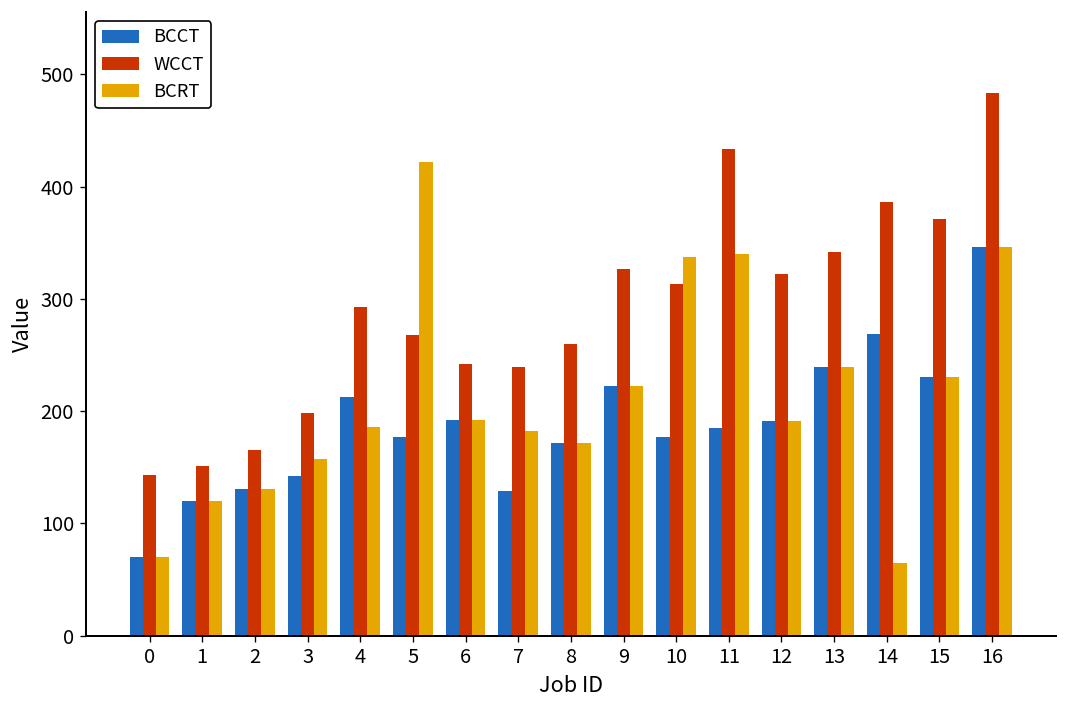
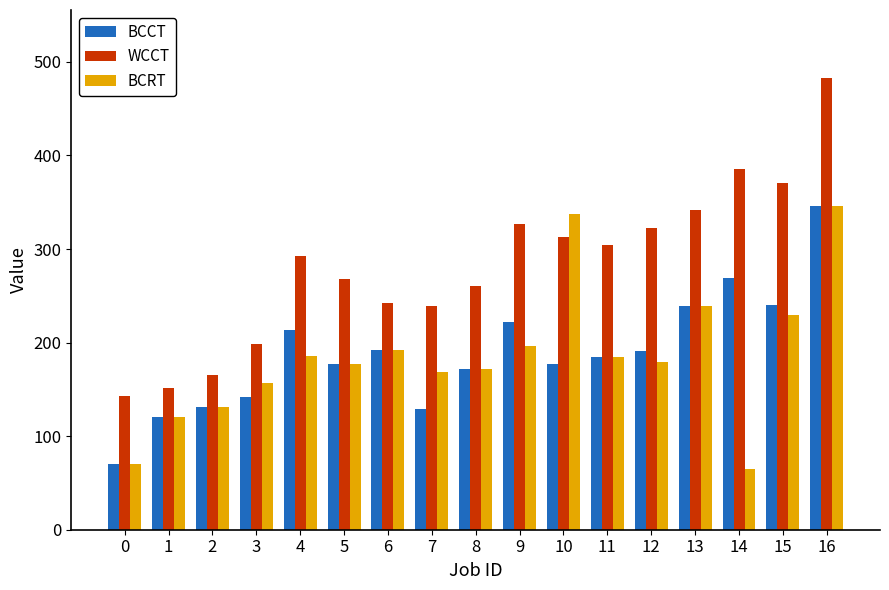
  {
    "BCCT": {
      "0": 70,
      "1": 120,
      "2": 130,
      "3": 140,
      "4": 210,
      "5": 180,
      "6": 190,
      "7": 130,
      "8": 170,
      "9": 220,
      "10": 180,
      "11": 190,
      "12": 190,
      "13": 240,
      "14": 270,
-     "15": 230,
+     "15": 240,
      "16": 350
    },
    "WCCT": {
      "0": 140,
      "1": 150,
      "2": 170,
      "3": 200,
      "4": 290,
      "5": 270,
      "6": 240,
      "7": 240,
      "8": 260,
      "9": 330,
      "10": 310,
-     "11": 430,
+     "11": 300,
      "12": 320,
      "13": 340,
      "14": 390,
      "15": 370,
      "16": 480
    },
    "BCRT": {
      "0": 70,
      "1": 120,
      "2": 130,
      "3": 160,
      "4": 190,
-     "5": 420,
+     "5": 180,
      "6": 190,
-     "7": 180,
+     "7": 170,
      "8": 170,
-     "9": 220,
+     "9": 200,
      "10": 340,
-     "11": 340,
-     "12": 190,
+     "11": 190,
+     "12": 180,
      "13": 240,
      "14": 70,
      "15": 230,
      "16": 350
    }
  }
